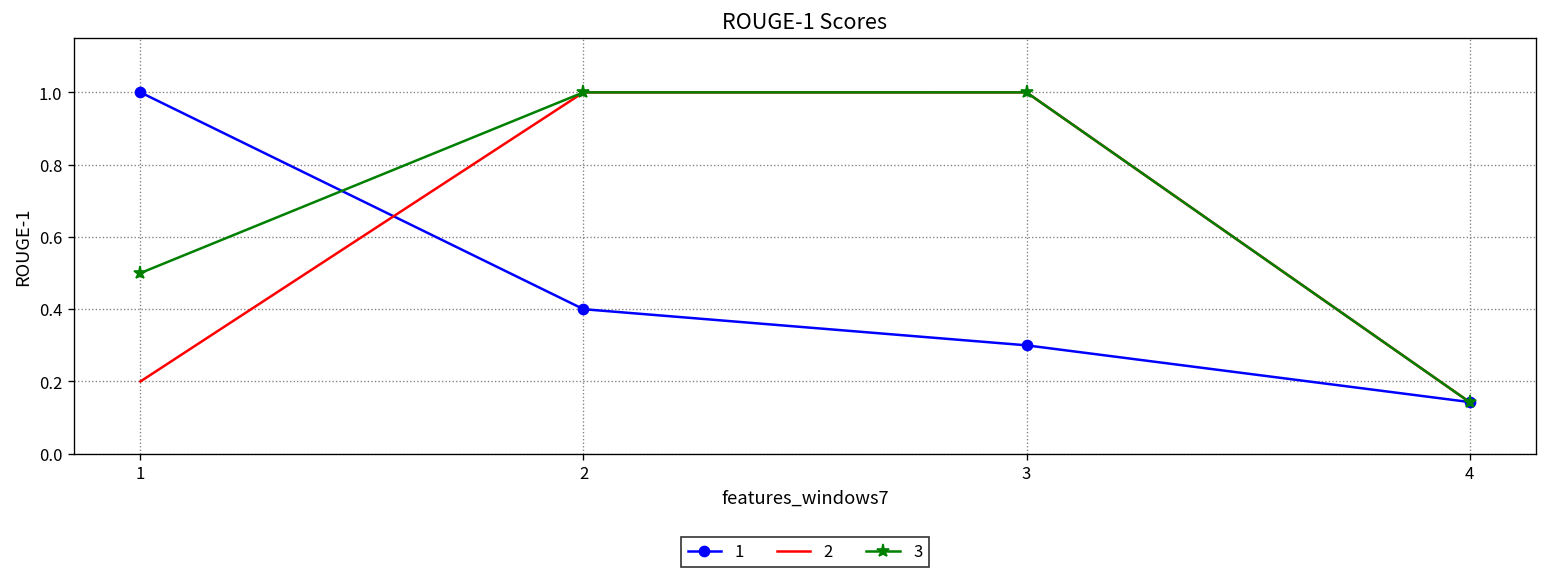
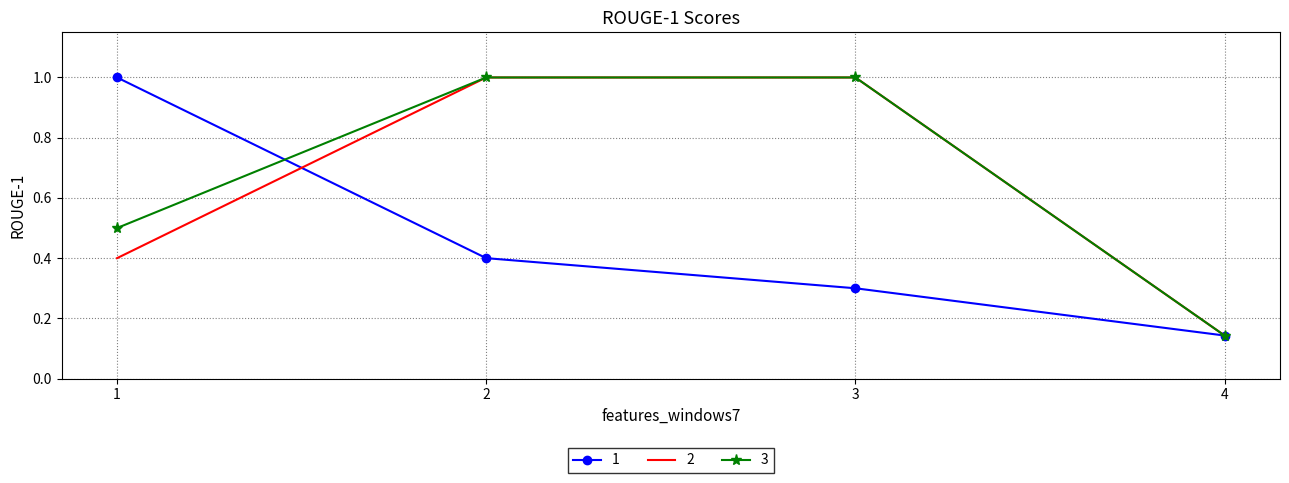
  {
    "1": {
      "1": 1.0,
      "2": 0.4,
      "3": 0.3
    },
    "2": {
-     "1": 0.2
+     "1": 0.4
    },
    "3": {
      "1": 0.5
    }
  }
